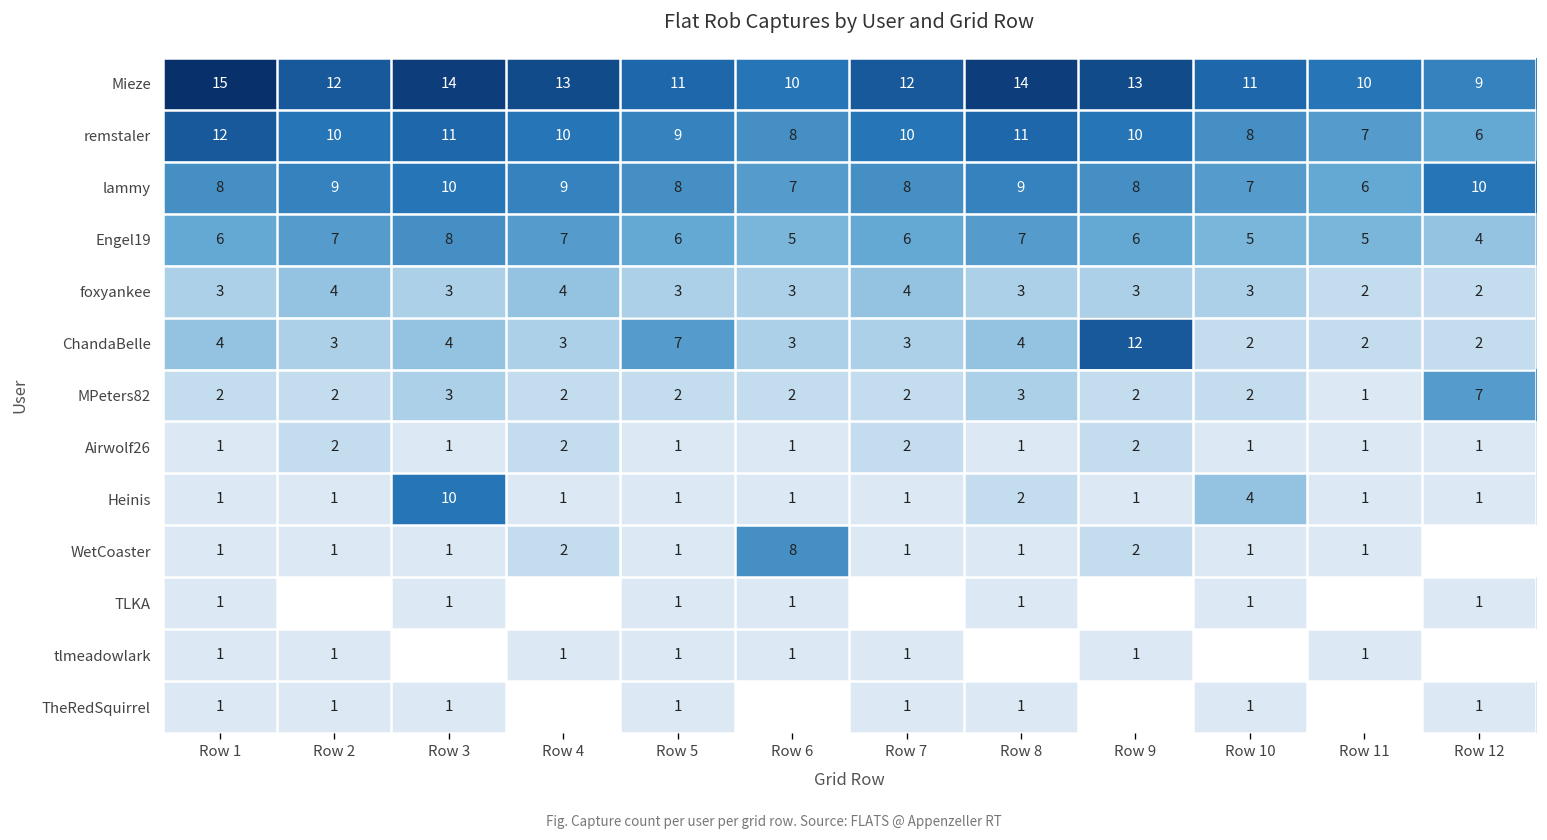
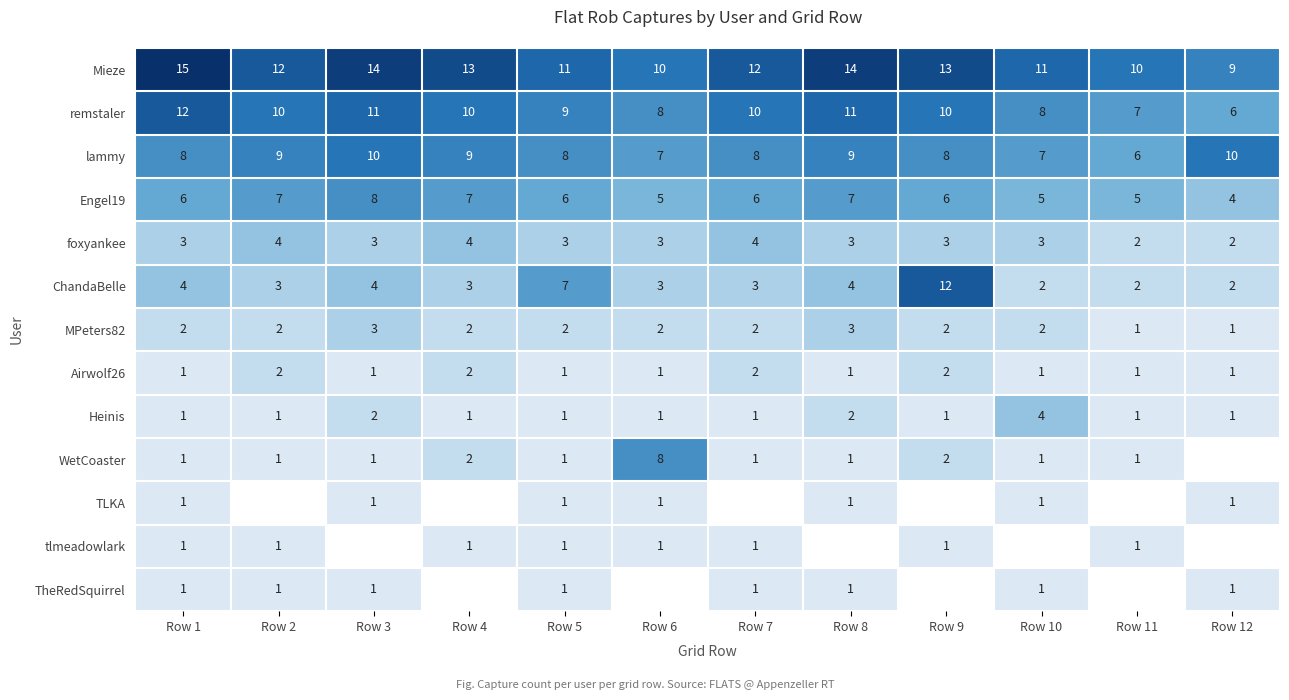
  {
    "Mieze": {
      "Row 1": 15,
      "Row 2": 12,
      "Row 3": 14,
      "Row 4": 13,
      "Row 5": 11,
      "Row 6": 10,
      "Row 7": 12,
      "Row 8": 14,
      "Row 9": 13,
      "Row 10": 11,
      "Row 11": 10,
      "Row 12": 9
    },
    "remstaler": {
      "Row 1": 12,
      "Row 2": 10,
      "Row 3": 11,
      "Row 4": 10,
      "Row 5": 9,
      "Row 6": 8,
      "Row 7": 10,
      "Row 8": 11,
      "Row 9": 10,
      "Row 10": 8,
      "Row 11": 7,
      "Row 12": 6
    },
    "lammy": {
      "Row 1": 8,
      "Row 2": 9,
      "Row 3": 10,
      "Row 4": 9,
      "Row 5": 8,
      "Row 6": 7,
      "Row 7": 8,
      "Row 8": 9,
      "Row 9": 8,
      "Row 10": 7,
      "Row 11": 6,
      "Row 12": 10
    },
    "Engel19": {
      "Row 1": 6,
      "Row 2": 7,
      "Row 3": 8,
      "Row 4": 7,
      "Row 5": 6,
      "Row 6": 5,
      "Row 7": 6,
      "Row 8": 7,
      "Row 9": 6,
      "Row 10": 5,
      "Row 11": 5,
      "Row 12": 4
    },
    "foxyankee": {
      "Row 1": 3,
      "Row 2": 4,
      "Row 3": 3,
      "Row 4": 4,
      "Row 5": 3,
      "Row 6": 3,
      "Row 7": 4,
      "Row 8": 3,
      "Row 9": 3,
      "Row 10": 3,
      "Row 11": 2,
      "Row 12": 2
    },
    "ChandaBelle": {
      "Row 1": 4,
      "Row 2": 3,
      "Row 3": 4,
      "Row 4": 3,
      "Row 5": 7,
      "Row 6": 3,
      "Row 7": 3,
      "Row 8": 4,
      "Row 9": 12,
      "Row 10": 2,
      "Row 11": 2,
      "Row 12": 2
    },
    "MPeters82": {
      "Row 1": 2,
      "Row 2": 2,
      "Row 3": 3,
      "Row 4": 2,
      "Row 5": 2,
      "Row 6": 2,
      "Row 7": 2,
      "Row 8": 3,
      "Row 9": 2,
      "Row 10": 2,
      "Row 11": 1,
-     "Row 12": 7
+     "Row 12": 1
    },
    "Airwolf26": {
      "Row 1": 1,
      "Row 2": 2,
      "Row 3": 1,
      "Row 4": 2,
      "Row 5": 1,
      "Row 6": 1,
      "Row 7": 2,
      "Row 8": 1,
      "Row 9": 2,
      "Row 10": 1,
      "Row 11": 1,
      "Row 12": 1
    },
    "Heinis": {
      "Row 1": 1,
      "Row 2": 1,
-     "Row 3": 10,
+     "Row 3": 2,
      "Row 4": 1,
      "Row 5": 1,
      "Row 6": 1,
      "Row 7": 1,
      "Row 8": 2,
      "Row 9": 1,
      "Row 10": 4,
      "Row 11": 1,
      "Row 12": 1
    },
    "WetCoaster": {
      "Row 1": 1,
      "Row 2": 1,
      "Row 3": 1,
      "Row 4": 2,
      "Row 5": 1,
      "Row 6": 8,
      "Row 7": 1,
      "Row 8": 1,
      "Row 9": 2,
      "Row 10": 1,
      "Row 11": 1
    },
    "TLKA": {
      "Row 1": 1,
      "Row 3": 1,
      "Row 5": 1,
      "Row 6": 1,
      "Row 8": 1,
      "Row 10": 1,
      "Row 12": 1
    },
    "tlmeadowlark": {
      "Row 1": 1,
      "Row 2": 1,
      "Row 4": 1,
      "Row 5": 1,
      "Row 6": 1,
      "Row 7": 1,
      "Row 9": 1,
      "Row 11": 1
    },
    "TheRedSquirrel": {
      "Row 1": 1,
      "Row 2": 1,
      "Row 3": 1,
      "Row 5": 1,
      "Row 7": 1,
      "Row 8": 1,
      "Row 10": 1,
      "Row 12": 1
    }
  }
